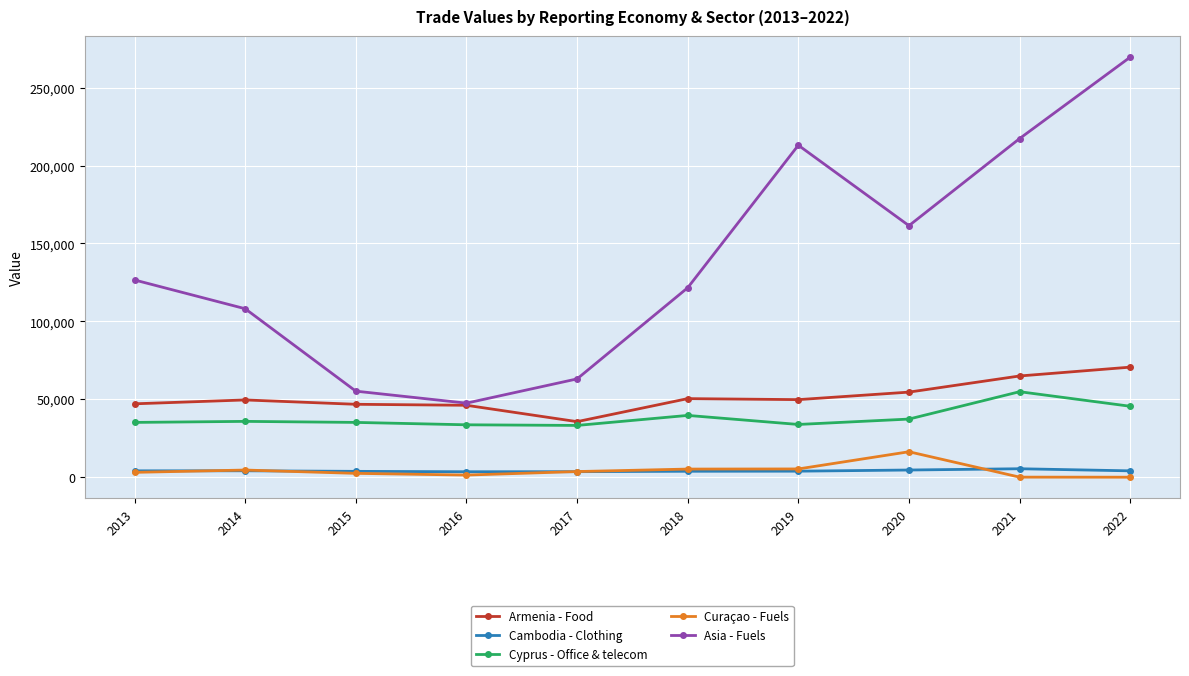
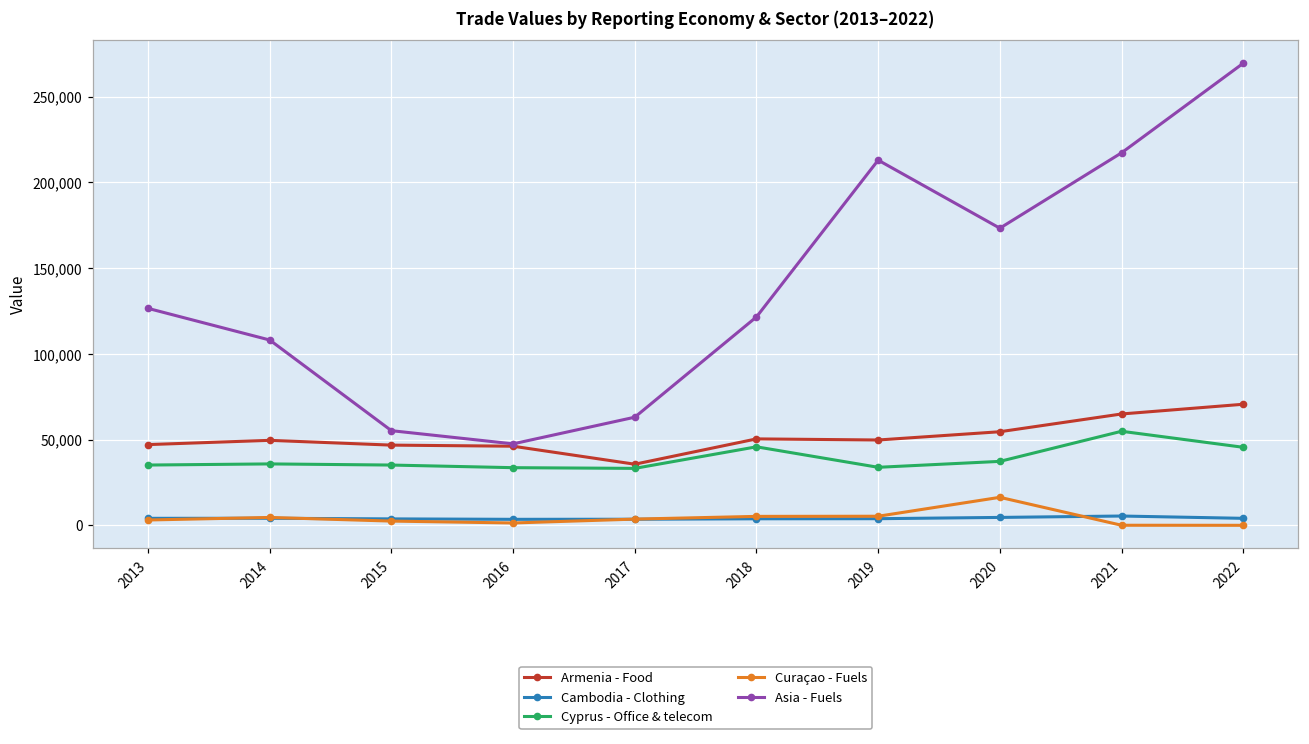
  {
    "Armenia - Food": {
      "2013": "47,000",
      "2014": "50,000",
      "2015": "47,000",
      "2017": "36,000",
      "2018": "50,000",
      "2019": "50,000",
      "2020": "55,000",
      "2021": "65,000",
      "2022": "71,000"
    },
    "Cambodia - Clothing": {
      "2016": "4,000",
      "2020": "5,000",
      "2021": "5,000",
      "2022": "4,000"
    },
    "Cyprus - Office & telecom": {
      "2013": "35,000",
      "2014": "36,000",
      "2015": "35,000",
      "2016": "34,000",
      "2017": "33,000",
-     "2018": "40,000",
+     "2018": "46,000",
      "2019": "34,000",
      "2020": "37,000",
      "2021": "55,000",
      "2022": "46,000"
    },
    "Curaçao - Fuels": {
      "2016": "1,000",
      "2020": "16,000",
      "2021": "0",
      "2022": "0"
    },
    "Asia - Fuels": {
      "2013": "127,000",
      "2014": "108,000",
      "2015": "55,000",
      "2017": "63,000",
      "2018": "122,000",
      "2019": "213,000",
-     "2020": "161,000",
+     "2020": "173,000",
      "2021": "217,000",
      "2022": "270,000"
    }
  }
